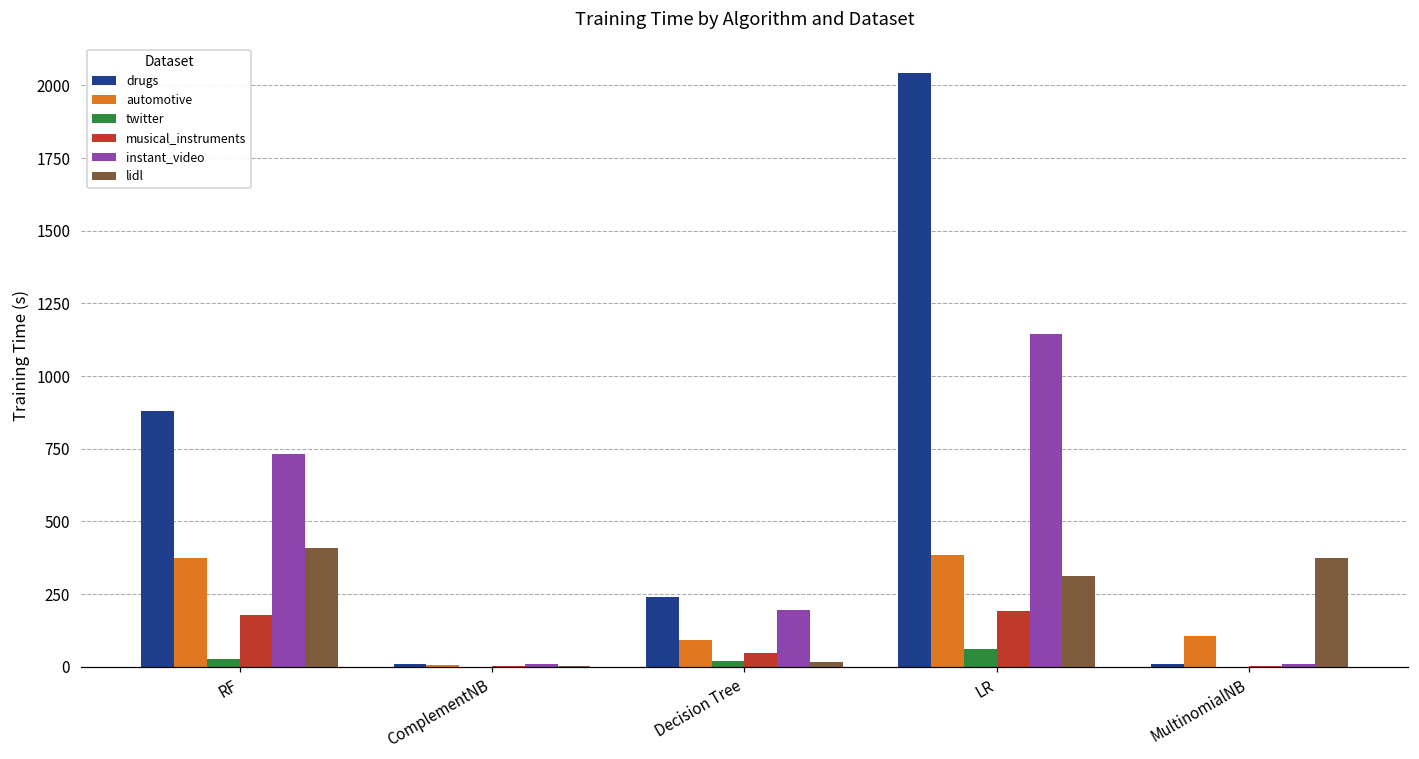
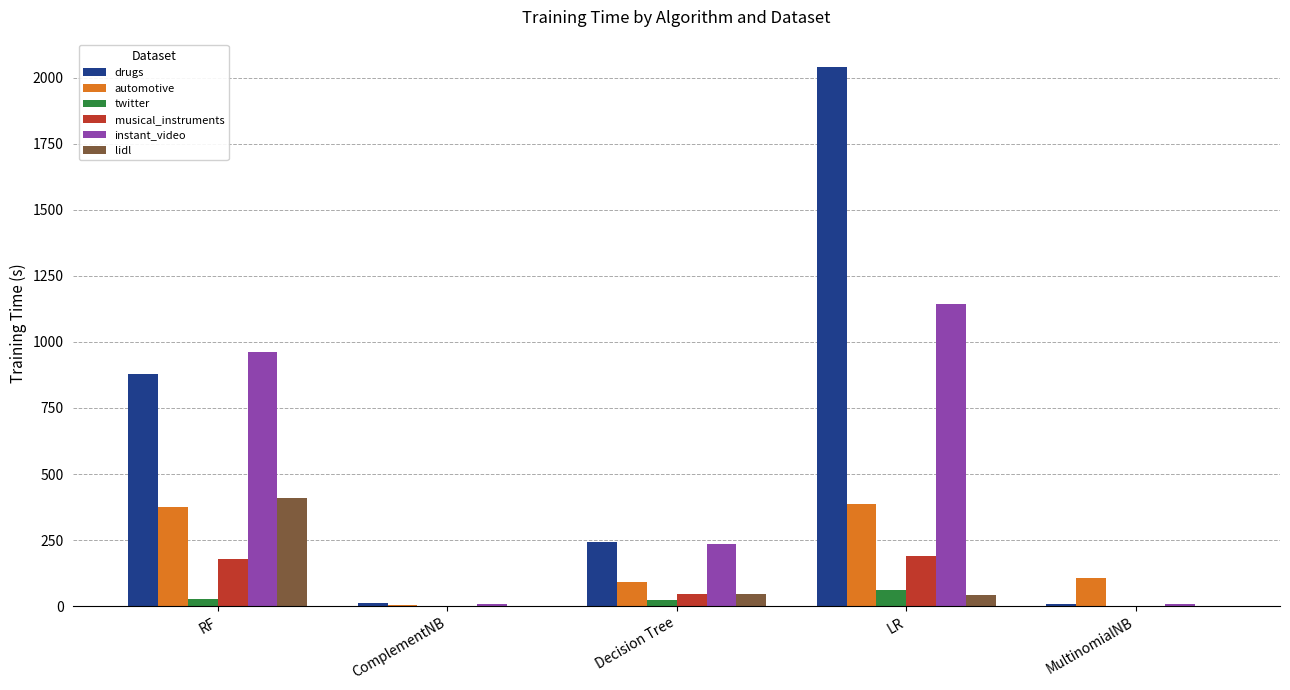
  {
    "drugs": {
      "RF": 880,
      "ComplementNB": 10,
      "Decision Tree": 240,
      "LR": 2040,
      "MultinomialNB": 10
    },
    "automotive": {
      "RF": 370,
      "Decision Tree": 90,
      "LR": 390,
      "MultinomialNB": 110
    },
    "twitter": {
      "RF": 30,
      "Decision Tree": 20,
      "LR": 60
    },
    "musical_instruments": {
      "RF": 180,
      "Decision Tree": 50,
      "LR": 190
    },
    "instant_video": {
-     "RF": 730,
-     "Decision Tree": 200,
+     "RF": 960,
+     "Decision Tree": 230,
      "LR": 1140
    },
    "lidl": {
      "RF": 410,
-     "Decision Tree": 20,
-     "LR": 310,
-     "MultinomialNB": 370
+     "Decision Tree": 50,
+     "LR": 40,
+     "MultinomialNB": 0
    }
  }
